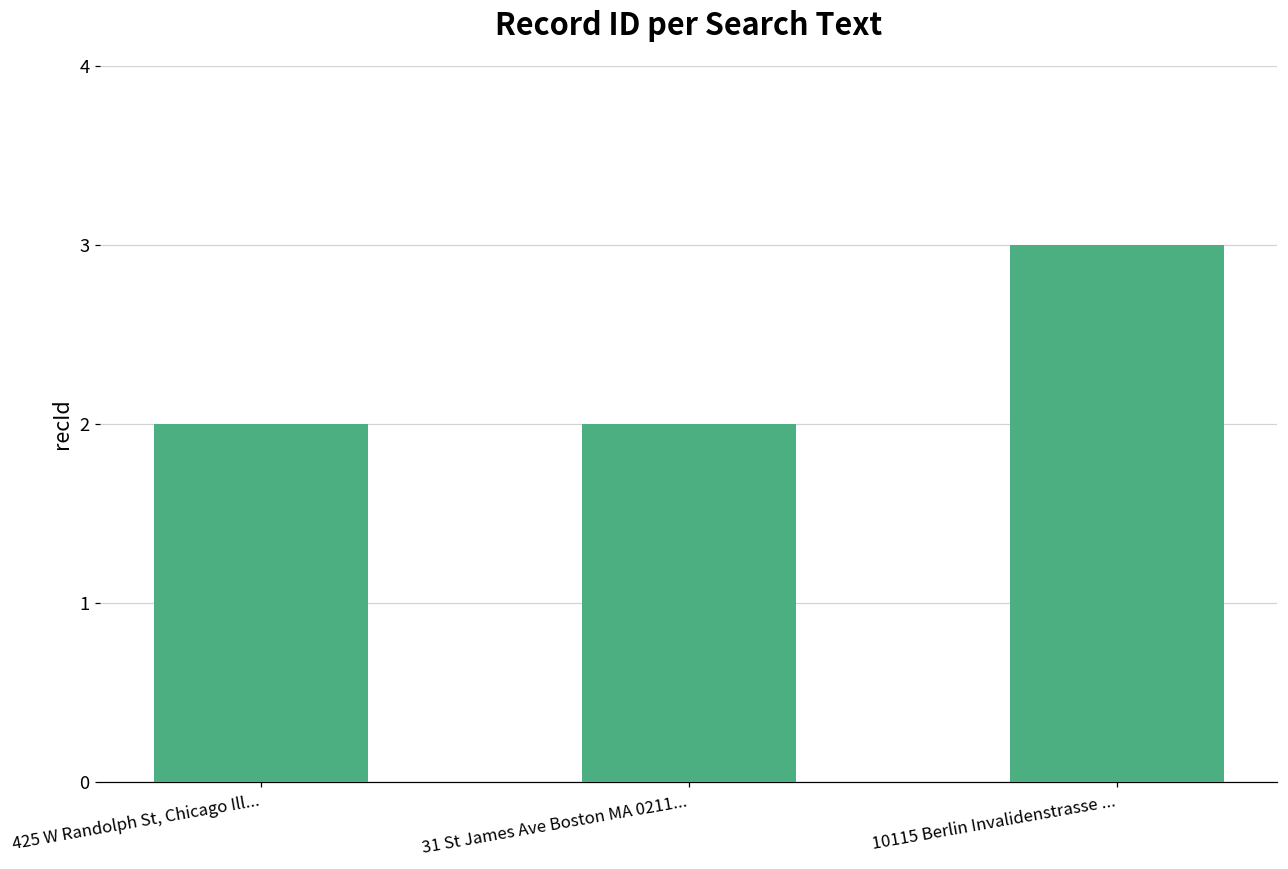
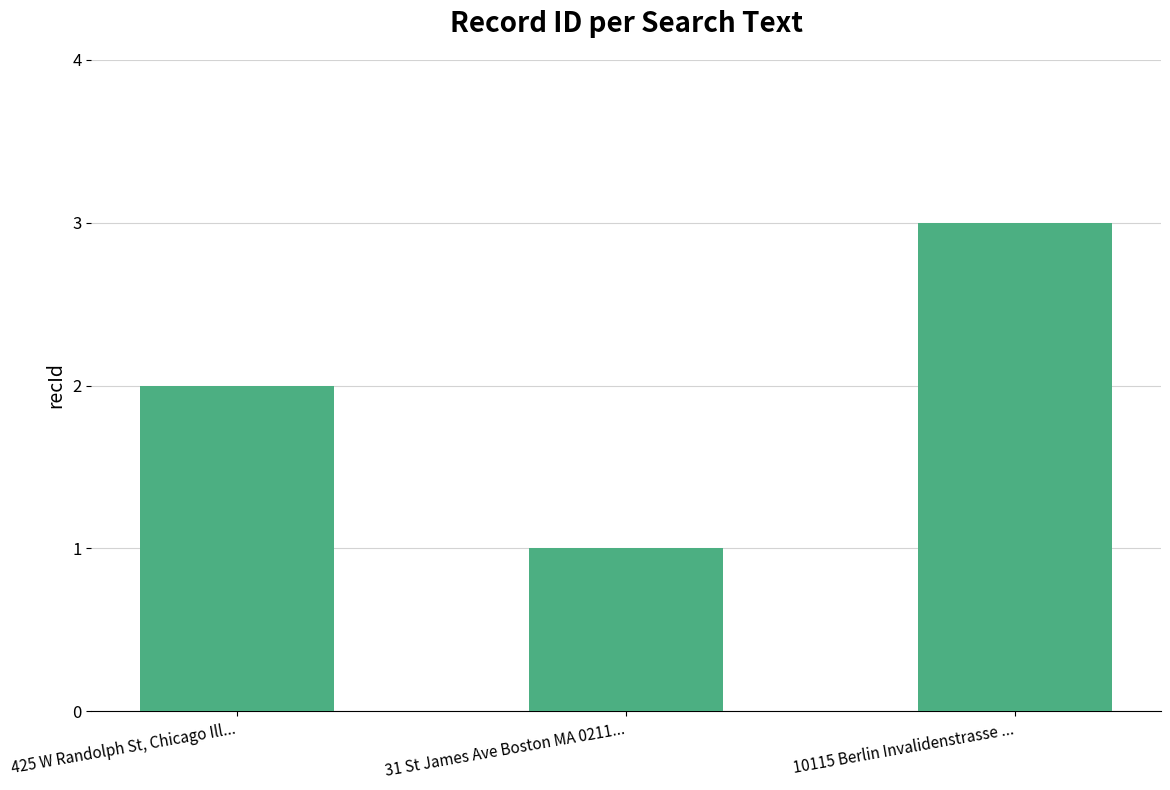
  {
    "425 W Randolph St, Chicago Ill...": 2,
-   "31 St James Ave Boston MA 0211...": 2,
+   "31 St James Ave Boston MA 0211...": 1,
    "10115 Berlin Invalidenstrasse ...": 3
  }
